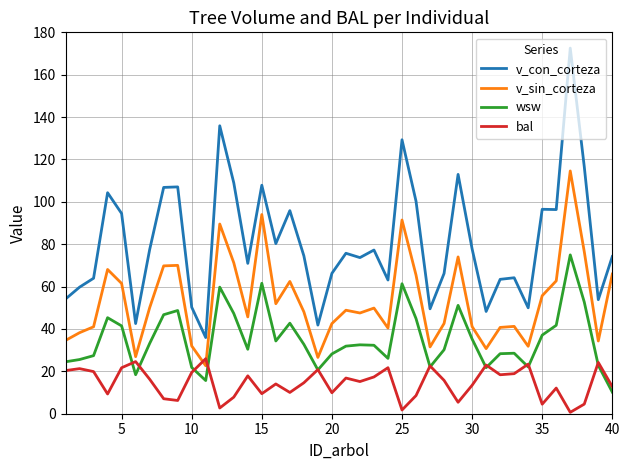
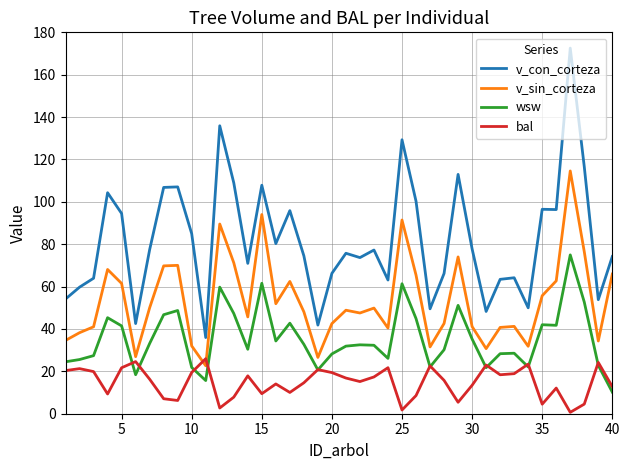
  {
    "v_con_corteza": {
      "5": 95,
-     "10": 50,
+     "10": 85,
      "15": 108,
      "20": 66,
      "25": 129,
      "30": 78,
      "35": 96,
      "40": 74
    },
    "v_sin_corteza": {
      "5": 61,
      "10": 32,
      "15": 94,
      "20": 43,
      "25": 91,
      "30": 41,
      "35": 56,
      "40": 66
    },
    "wsw": {
      "5": 41,
      "10": 22,
      "15": 62,
      "20": 28,
      "25": 61,
      "30": 35,
-     "35": 37,
+     "35": 42,
      "40": 10
    },
    "bal": {
      "5": 22,
      "10": 19,
      "15": 9,
-     "20": 10,
+     "20": 19,
      "25": 2,
      "30": 13,
      "35": 5,
      "40": 13
    }
  }
